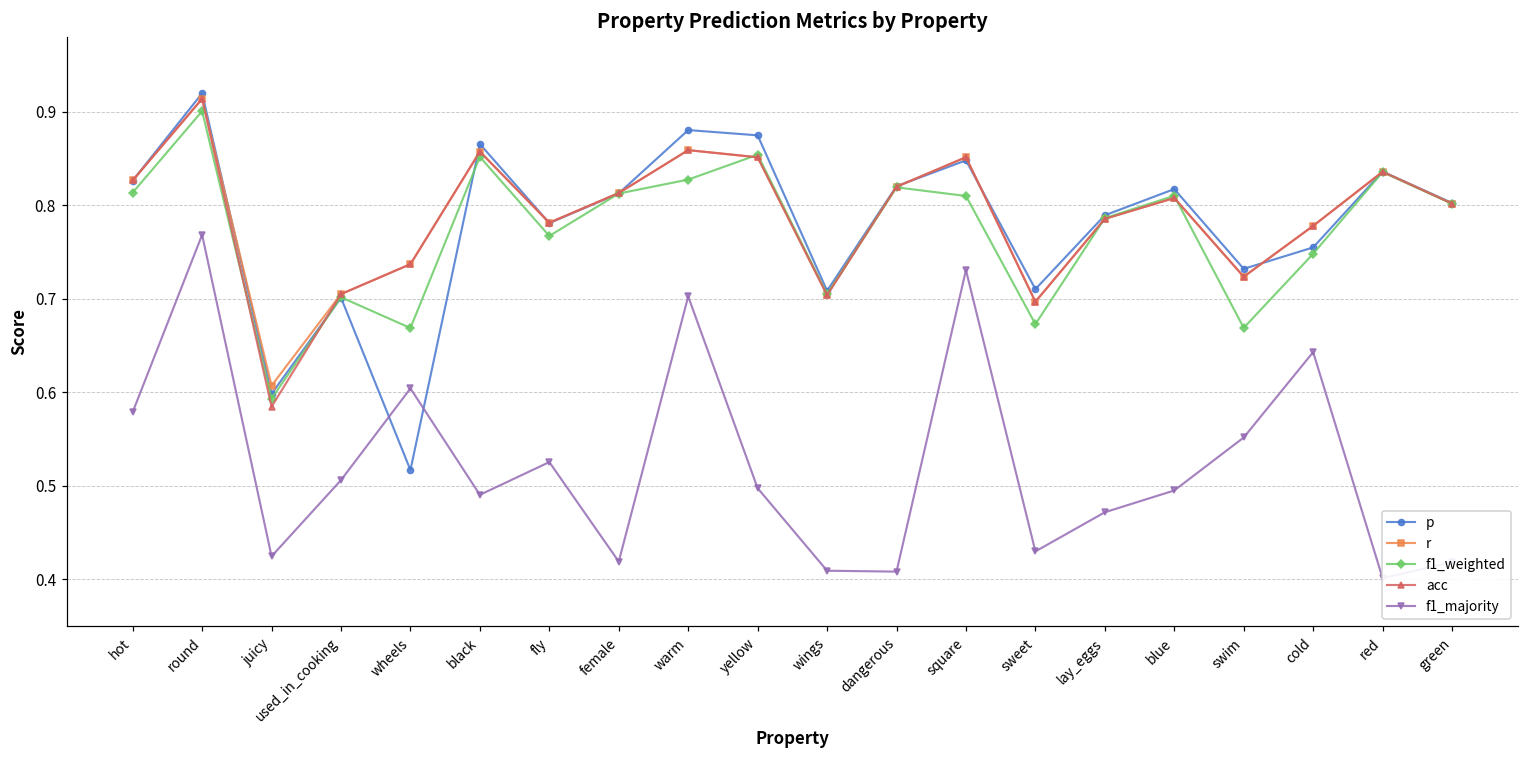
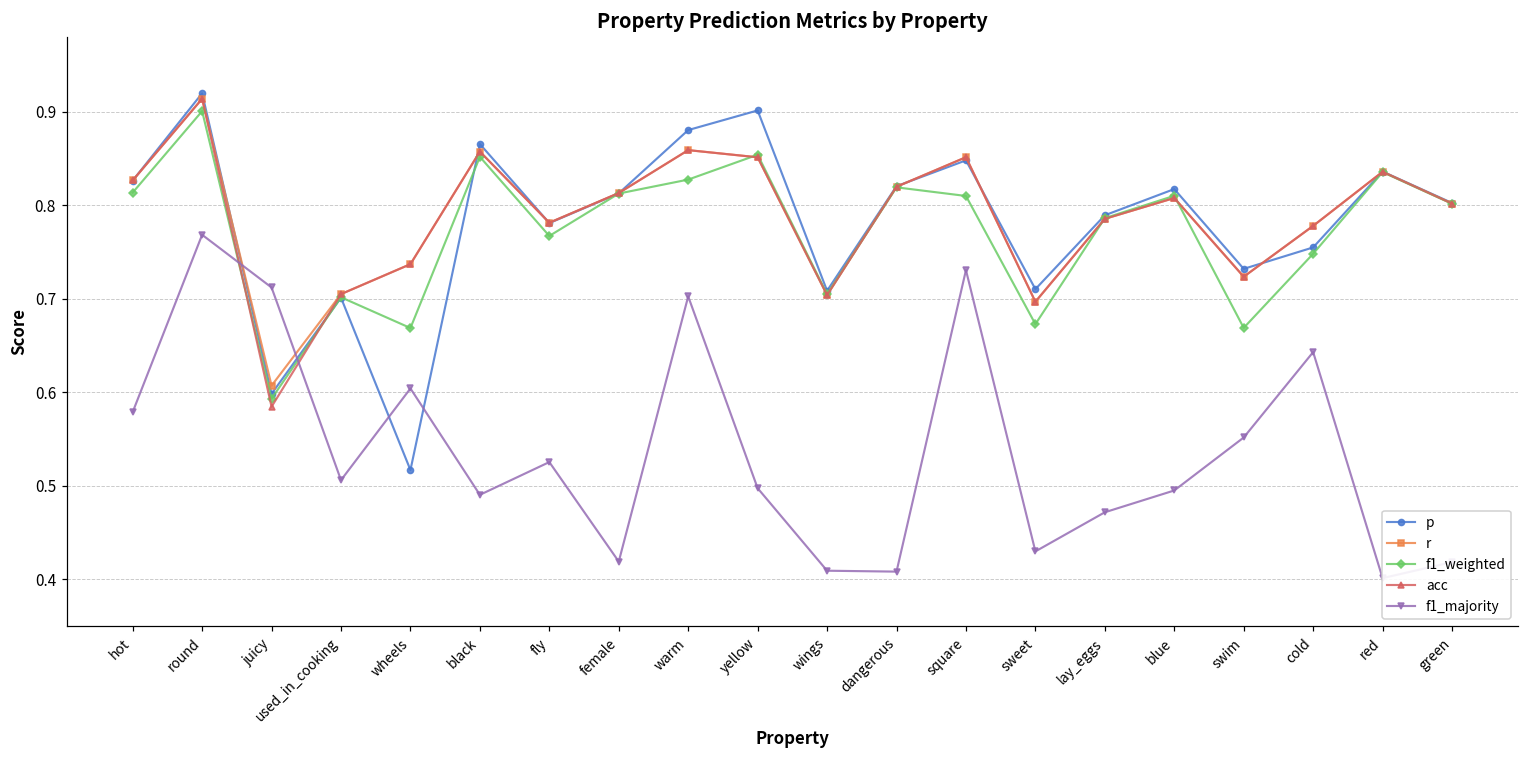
  {
    "p": {
      "round": 0.92,
      "juicy": 0.60,
      "wheels": 0.52,
      "black": 0.87,
      "warm": 0.88,
-     "yellow": 0.87,
+     "yellow": 0.90,
      "wings": 0.71,
      "square": 0.85,
      "sweet": 0.71,
      "lay_eggs": 0.79,
      "blue": 0.82,
      "swim": 0.73,
      "cold": 0.75
    },
    "f1_weighted": {
      "hot": 0.81,
      "round": 0.90,
      "juicy": 0.59,
      "wheels": 0.67,
      "black": 0.85,
      "fly": 0.77,
      "warm": 0.83,
      "square": 0.81,
      "sweet": 0.67,
      "swim": 0.67,
      "cold": 0.75
    },
    "f1_majority": {
      "hot": 0.58,
      "round": 0.77,
-     "juicy": 0.42,
+     "juicy": 0.71,
      "used_in_cooking": 0.51,
      "wheels": 0.60,
      "black": 0.49,
      "fly": 0.53,
      "female": 0.42,
      "warm": 0.70,
      "yellow": 0.50,
      "wings": 0.41,
      "dangerous": 0.41,
      "square": 0.73,
      "sweet": 0.43,
      "lay_eggs": 0.47,
      "blue": 0.49,
      "swim": 0.55,
      "cold": 0.64
    }
  }
